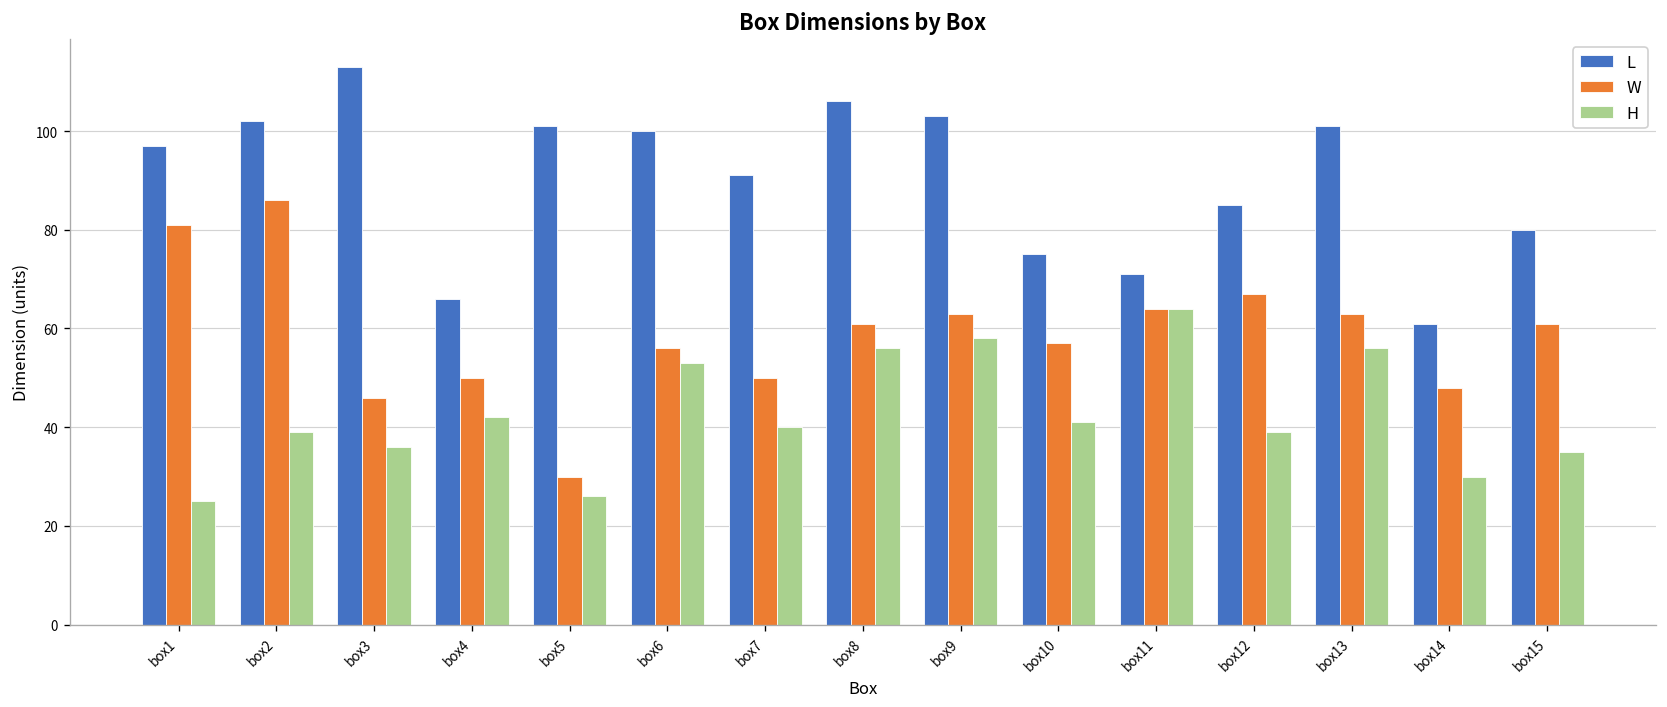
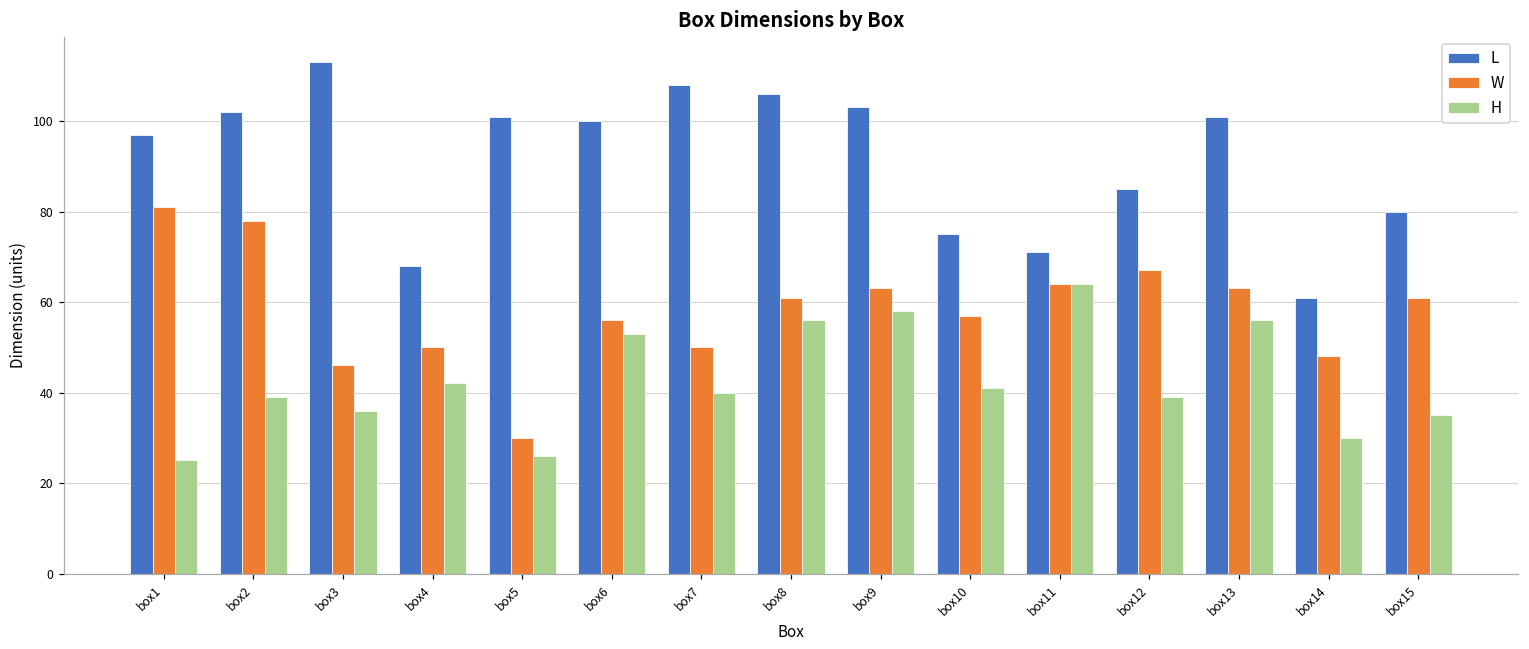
  {
    "L": {
      "box1": 97,
      "box2": 102,
      "box3": 113,
-     "box4": 66,
+     "box4": 68,
      "box5": 101,
      "box6": 100,
-     "box7": 91,
+     "box7": 108,
      "box8": 106,
      "box9": 103,
      "box10": 75,
      "box11": 71,
      "box12": 85,
      "box13": 101,
      "box14": 61,
      "box15": 80
    },
    "W": {
      "box1": 81,
-     "box2": 86,
+     "box2": 78,
      "box3": 46,
      "box4": 50,
      "box5": 30,
      "box6": 56,
      "box7": 50,
      "box8": 61,
      "box9": 63,
      "box10": 57,
      "box11": 64,
      "box12": 67,
      "box13": 63,
      "box14": 48,
      "box15": 61
    },
    "H": {
      "box1": 25,
      "box2": 39,
      "box3": 36,
      "box4": 42,
      "box5": 26,
      "box6": 53,
      "box7": 40,
      "box8": 56,
      "box9": 58,
      "box10": 41,
      "box11": 64,
      "box12": 39,
      "box13": 56,
      "box14": 30,
      "box15": 35
    }
  }
